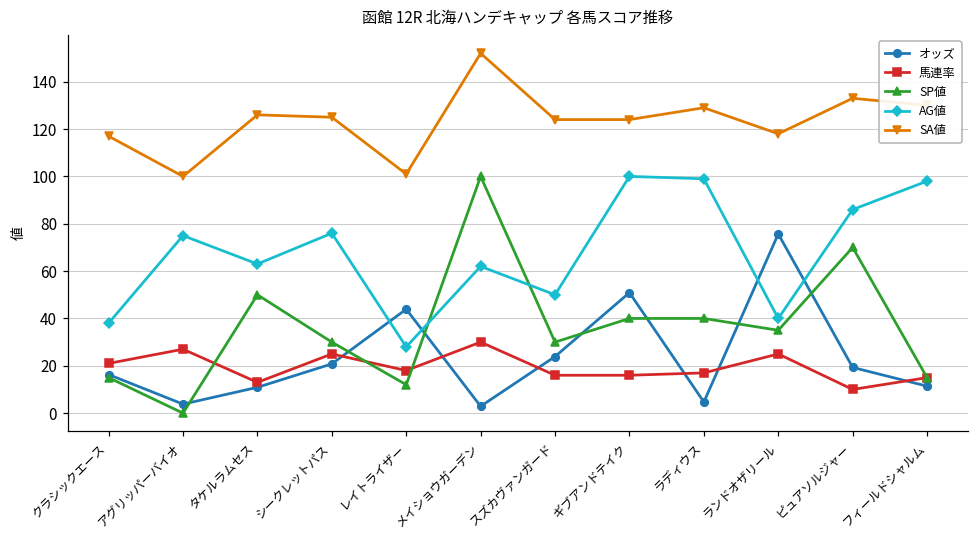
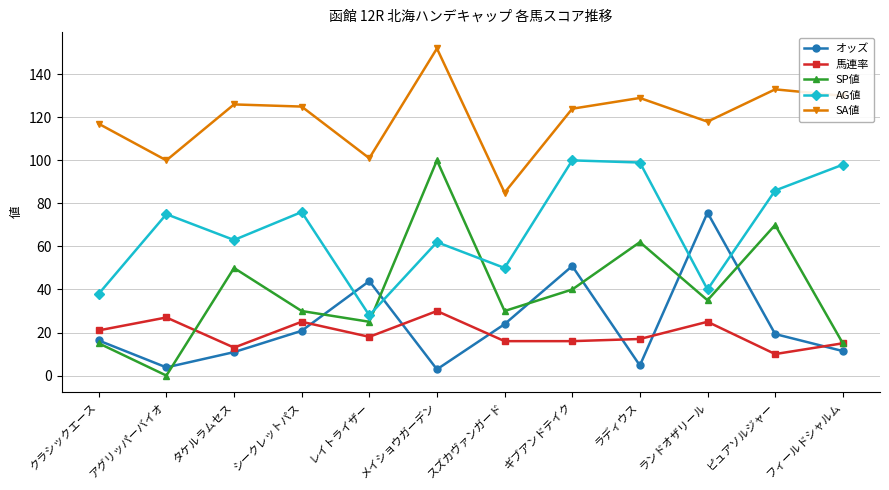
  {
    "オッズ": {
      "クラシックエース": 16,
      "アグリッパーバイオ": 4,
      "タケルラムセス": 11,
      "シークレットパス": 21,
      "レイトライザー": 44,
      "メイショウガーデン": 3,
      "スズカヴァンガード": 24,
      "ギブアンドテイク": 51,
      "ラディウス": 5,
      "ランドオザリール": 76,
      "ピュアソルジャー": 19,
      "フィールドシャルム": 11
    },
    "馬連率": {
      "クラシックエース": 21,
      "アグリッパーバイオ": 27,
      "タケルラムセス": 13,
      "シークレットパス": 25,
      "レイトライザー": 18,
      "メイショウガーデン": 30,
      "スズカヴァンガード": 16,
      "ギブアンドテイク": 16,
      "ラディウス": 17,
      "ランドオザリール": 25,
      "ピュアソルジャー": 10
    },
    "SP値": {
      "クラシックエース": 15,
      "アグリッパーバイオ": 0,
      "タケルラムセス": 50,
      "シークレットパス": 30,
-     "レイトライザー": 12,
+     "レイトライザー": 25,
      "メイショウガーデン": 100,
      "スズカヴァンガード": 30,
      "ギブアンドテイク": 40,
-     "ラディウス": 40,
+     "ラディウス": 62,
      "ランドオザリール": 35,
      "ピュアソルジャー": 70
    },
    "AG値": {
      "クラシックエース": 38,
      "アグリッパーバイオ": 75,
      "タケルラムセス": 63,
      "シークレットパス": 76,
      "レイトライザー": 28,
      "メイショウガーデン": 62,
      "スズカヴァンガード": 50,
      "ギブアンドテイク": 100,
      "ラディウス": 99,
      "ランドオザリール": 40,
      "ピュアソルジャー": 86,
      "フィールドシャルム": 98
    },
    "SA値": {
      "クラシックエース": 117,
      "アグリッパーバイオ": 100,
      "タケルラムセス": 126,
      "シークレットパス": 125,
      "レイトライザー": 101,
      "メイショウガーデン": 152,
-     "スズカヴァンガード": 124,
+     "スズカヴァンガード": 85,
      "ギブアンドテイク": 124,
      "ラディウス": 129,
      "ランドオザリール": 118,
      "ピュアソルジャー": 133
    }
  }
